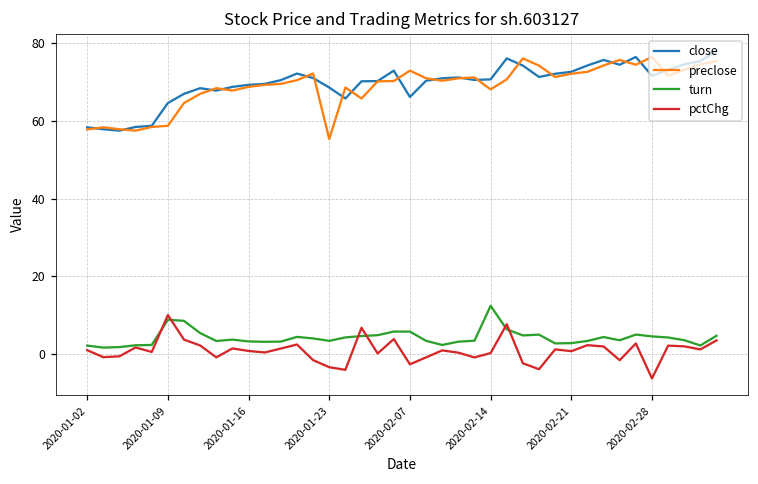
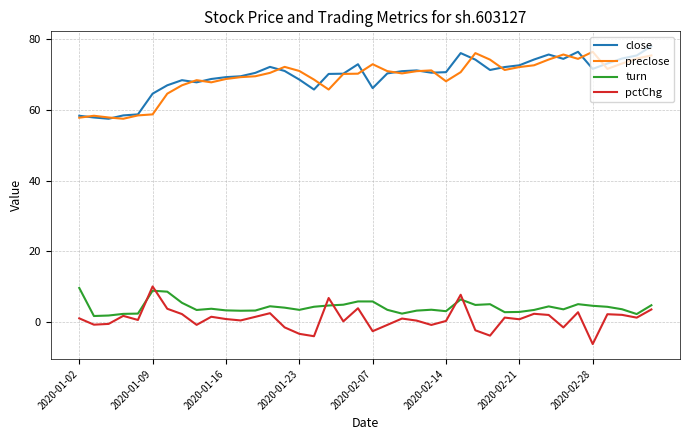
  {
    "close": {
      "2020-01-09": 65,
      "2020-01-23": 69,
      "2020-02-07": 66,
      "2020-02-14": 71
    },
    "preclose": {
      "2020-01-09": 59,
-     "2020-01-23": 55,
+     "2020-01-23": 71,
      "2020-02-07": 73,
      "2020-02-14": 68
    },
    "turn": {
-     "2020-01-02": 2,
+     "2020-01-02": 10,
      "2020-01-09": 9,
      "2020-01-16": 3,
      "2020-01-23": 3,
      "2020-02-07": 6,
-     "2020-02-14": 12,
+     "2020-02-14": 3,
      "2020-02-21": 3,
      "2020-02-28": 5
    },
    "pctChg": {
      "2020-01-02": 1,
      "2020-01-09": 10,
      "2020-01-16": 1,
      "2020-01-23": -3,
      "2020-02-07": -3,
      "2020-02-14": 0,
      "2020-02-21": 1,
      "2020-02-28": -6
    }
  }
